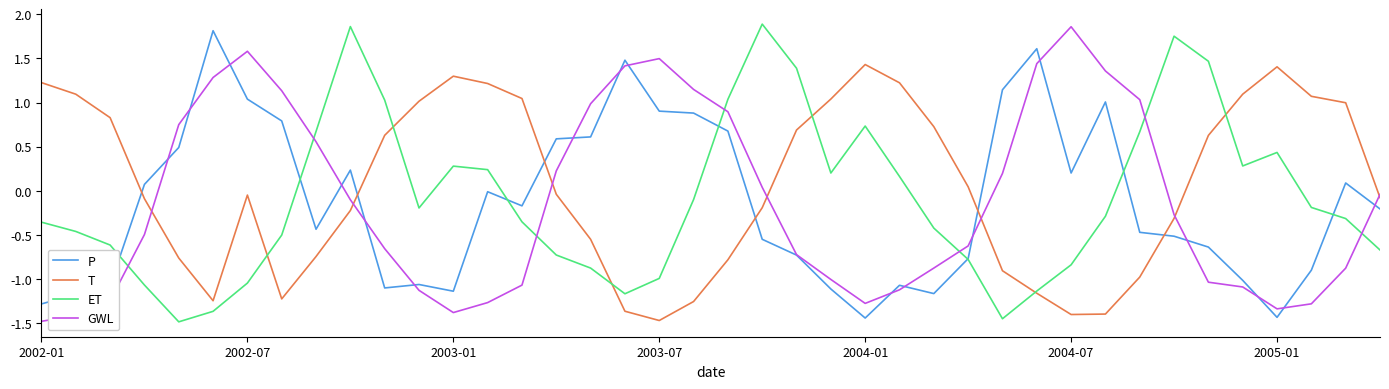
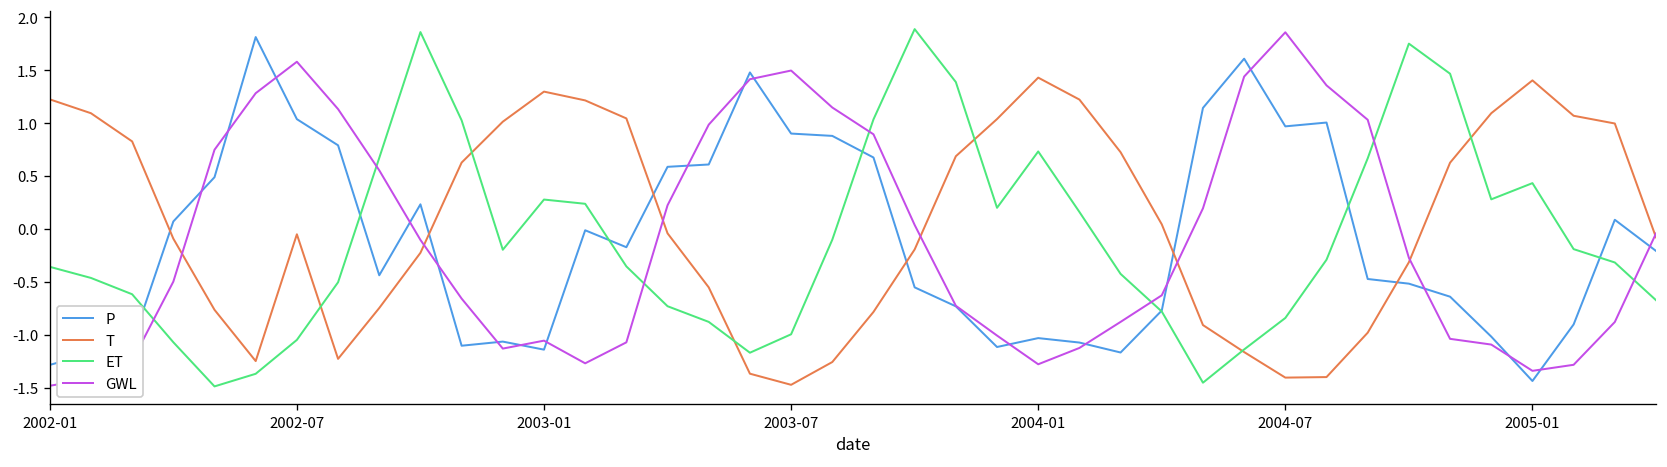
  {
    "P": {
      "2002-01": -1.3,
      "2002-07": 1.0,
      "2003-01": -1.1,
      "2003-07": 0.9,
-     "2004-01": -1.4,
-     "2004-07": 0.2,
+     "2004-01": -1.0,
+     "2004-07": 1.0,
      "2005-01": -1.4
    },
    "T": {
      "2002-01": 1.2,
      "2002-07": 0.0,
      "2003-01": 1.3,
      "2003-07": -1.5,
      "2004-01": 1.4,
      "2004-07": -1.4,
      "2005-01": 1.4
    },
    "ET": {
      "2002-01": -0.4,
      "2002-07": -1.0,
      "2003-01": 0.3,
      "2003-07": -1.0,
      "2004-01": 0.7,
      "2004-07": -0.8,
      "2005-01": 0.4
    },
    "GWL": {
      "2002-01": -1.5,
      "2002-07": 1.6,
-     "2003-01": -1.4,
+     "2003-01": -1.1,
      "2003-07": 1.5,
      "2004-01": -1.3,
      "2004-07": 1.9,
      "2005-01": -1.3
    }
  }
